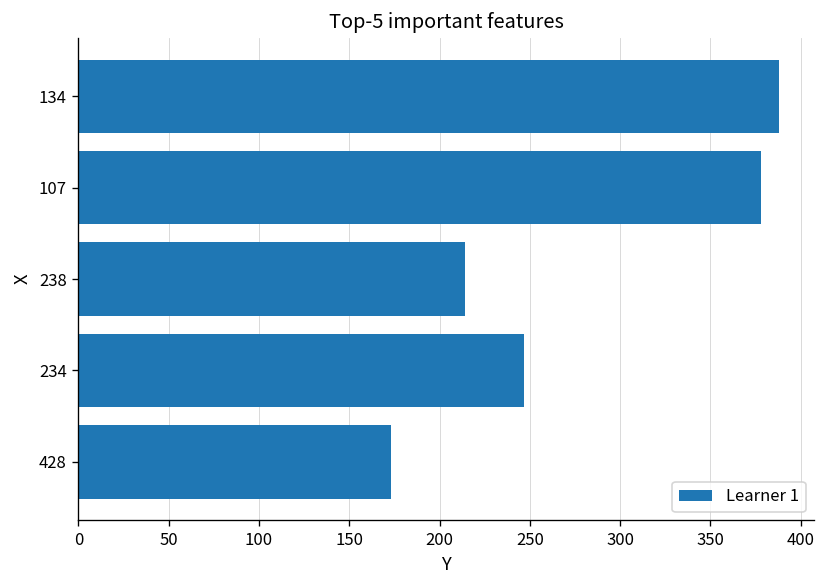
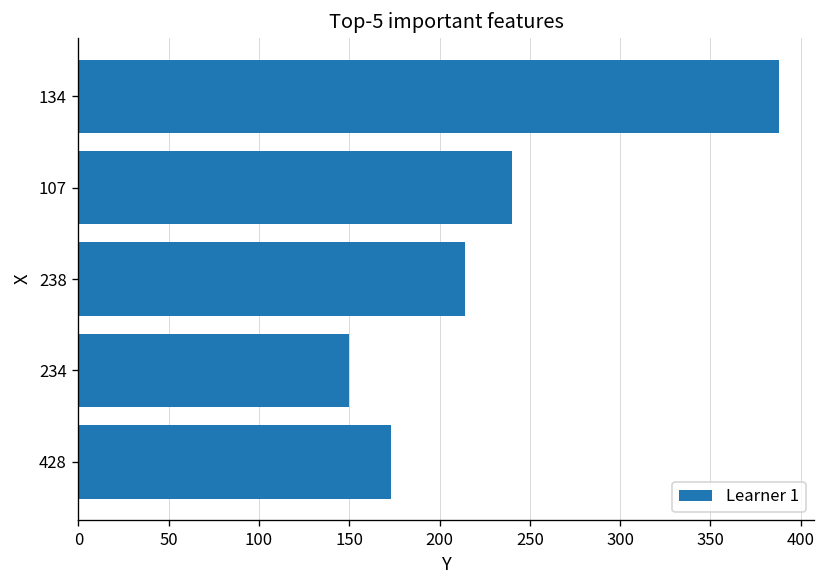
  {
    "134": 388,
-   "107": 378,
+   "107": 240,
    "238": 214,
-   "234": 247,
+   "234": 150,
    "428": 173
  }
